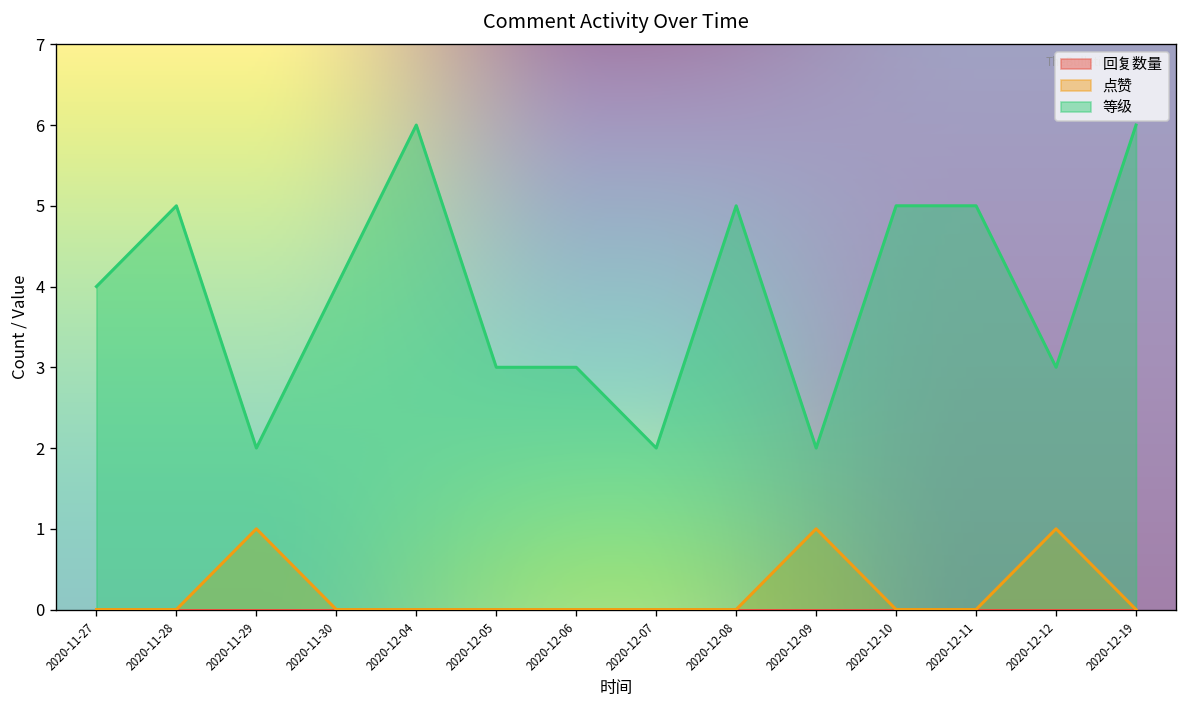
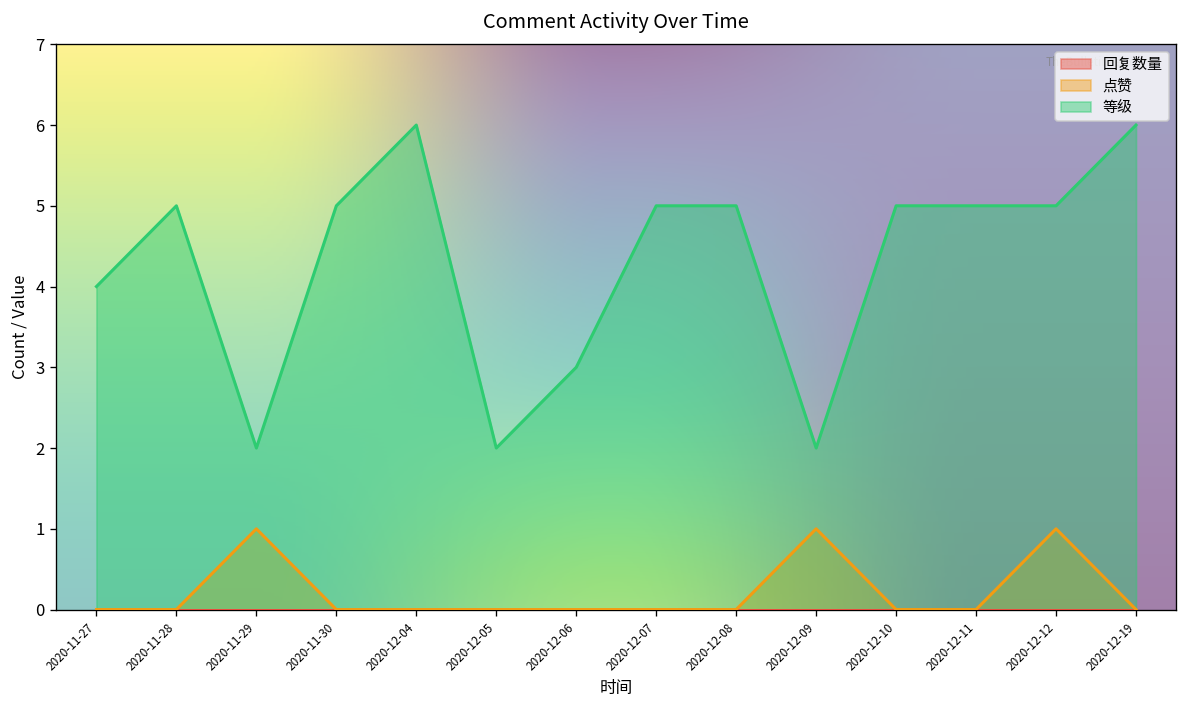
  {
    "回复数量": {
      "2020-11-29": 0,
      "2020-12-09": 0,
      "2020-12-12": 0
    },
    "点赞": {
      "2020-11-29": 1,
      "2020-12-09": 1,
      "2020-12-12": 1
    },
    "等级": {
      "2020-11-27": 4,
      "2020-11-28": 5,
      "2020-11-29": 2,
-     "2020-11-30": 4,
+     "2020-11-30": 5,
      "2020-12-04": 6,
-     "2020-12-05": 3,
+     "2020-12-05": 2,
      "2020-12-06": 3,
-     "2020-12-07": 2,
+     "2020-12-07": 5,
      "2020-12-08": 5,
      "2020-12-09": 2,
      "2020-12-10": 5,
      "2020-12-11": 5,
-     "2020-12-12": 3
+     "2020-12-12": 5
    }
  }
